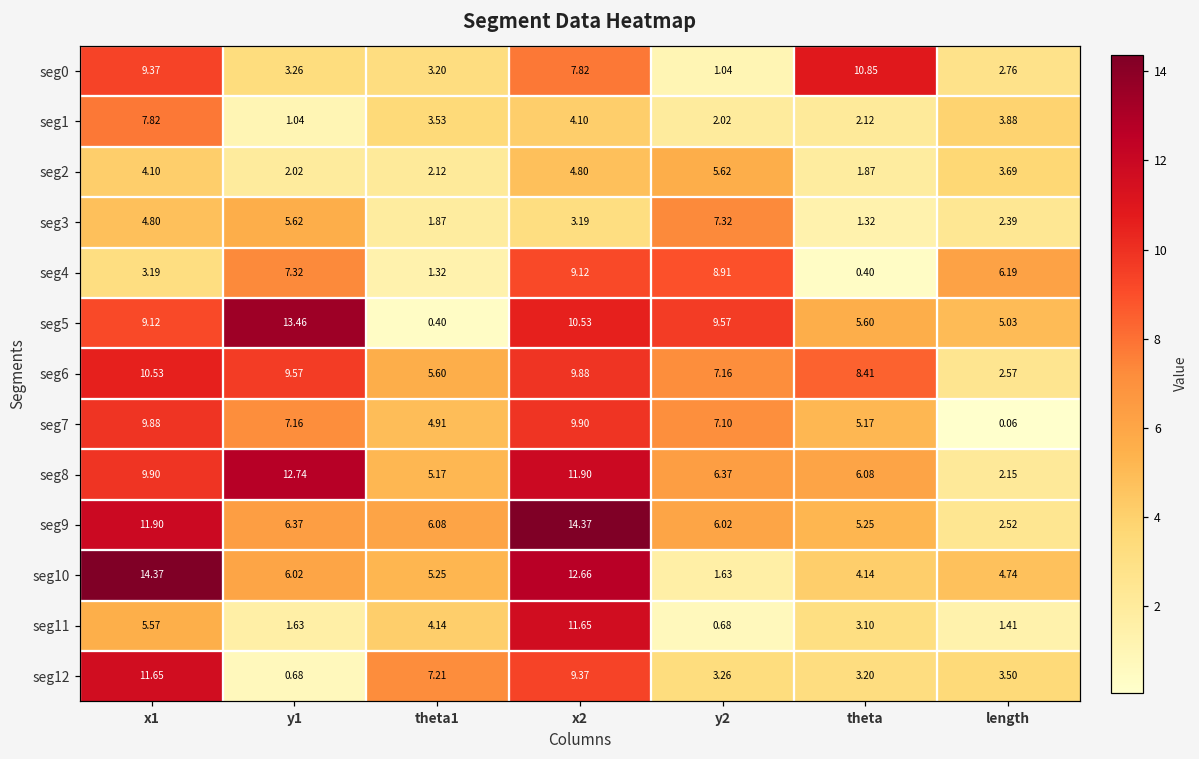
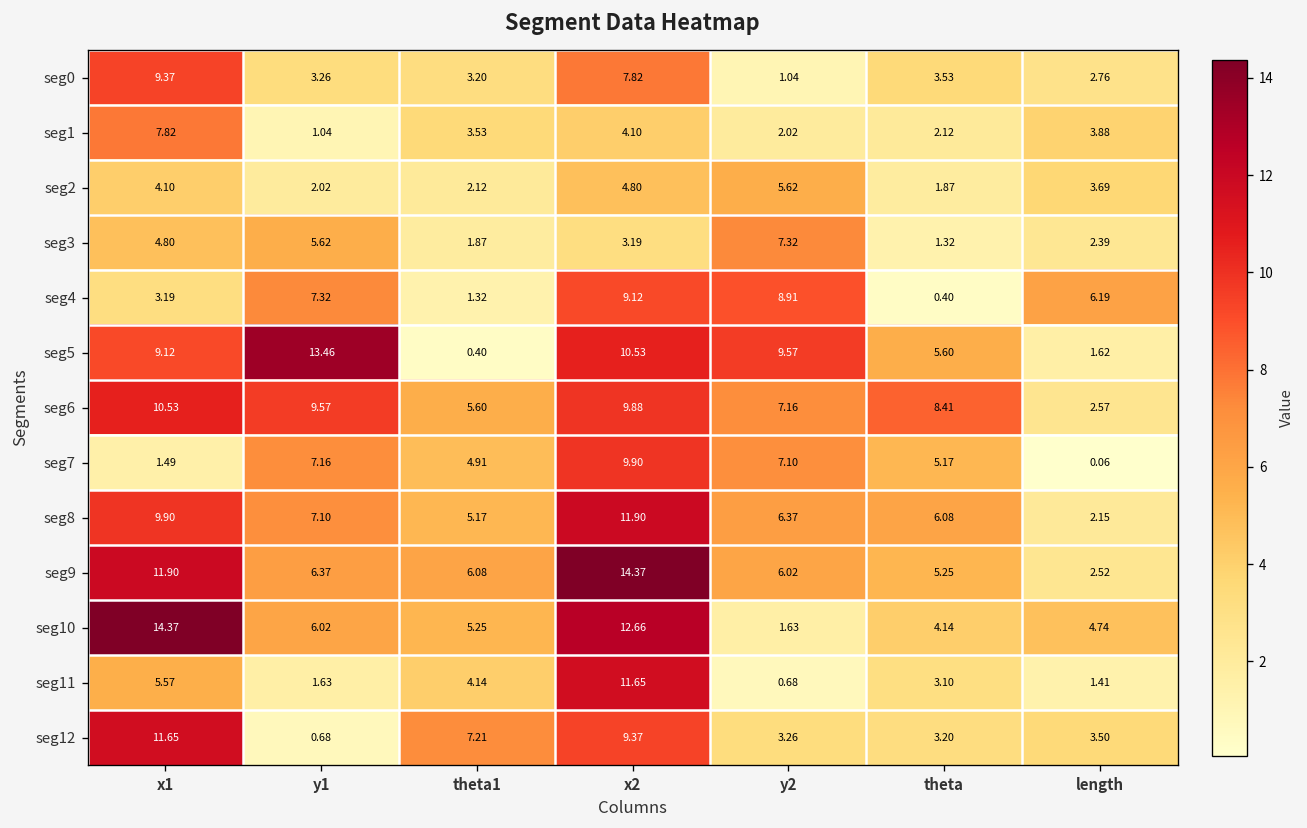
  {
    "seg0": {
      "x1": 9.37,
      "y1": 3.26,
      "theta1": 3.20,
      "x2": 7.82,
      "y2": 1.04,
-     "theta": 10.85,
+     "theta": 3.53,
      "length": 2.76
    },
    "seg1": {
      "x1": 7.82,
      "y1": 1.04,
      "theta1": 3.53,
      "x2": 4.10,
      "y2": 2.02,
      "theta": 2.12,
      "length": 3.88
    },
    "seg2": {
      "x1": 4.10,
      "y1": 2.02,
      "theta1": 2.12,
      "x2": 4.80,
      "y2": 5.62,
      "theta": 1.87,
      "length": 3.69
    },
    "seg3": {
      "x1": 4.80,
      "y1": 5.62,
      "theta1": 1.87,
      "x2": 3.19,
      "y2": 7.32,
      "theta": 1.32,
      "length": 2.39
    },
    "seg4": {
      "x1": 3.19,
      "y1": 7.32,
      "theta1": 1.32,
      "x2": 9.12,
      "y2": 8.91,
      "theta": 0.40,
      "length": 6.19
    },
    "seg5": {
      "x1": 9.12,
      "y1": 13.46,
      "theta1": 0.40,
      "x2": 10.53,
      "y2": 9.57,
      "theta": 5.60,
-     "length": 5.03
+     "length": 1.62
    },
    "seg6": {
      "x1": 10.53,
      "y1": 9.57,
      "theta1": 5.60,
      "x2": 9.88,
      "y2": 7.16,
      "theta": 8.41,
      "length": 2.57
    },
    "seg7": {
-     "x1": 9.88,
+     "x1": 1.49,
      "y1": 7.16,
      "theta1": 4.91,
      "x2": 9.90,
      "y2": 7.10,
      "theta": 5.17,
      "length": 0.06
    },
    "seg8": {
      "x1": 9.90,
-     "y1": 12.74,
+     "y1": 7.10,
      "theta1": 5.17,
      "x2": 11.90,
      "y2": 6.37,
      "theta": 6.08,
      "length": 2.15
    },
    "seg9": {
      "x1": 11.90,
      "y1": 6.37,
      "theta1": 6.08,
      "x2": 14.37,
      "y2": 6.02,
      "theta": 5.25,
      "length": 2.52
    },
    "seg10": {
      "x1": 14.37,
      "y1": 6.02,
      "theta1": 5.25,
      "x2": 12.66,
      "y2": 1.63,
      "theta": 4.14,
      "length": 4.74
    },
    "seg11": {
      "x1": 5.57,
      "y1": 1.63,
      "theta1": 4.14,
      "x2": 11.65,
      "y2": 0.68,
      "theta": 3.10,
      "length": 1.41
    },
    "seg12": {
      "x1": 11.65,
      "y1": 0.68,
      "theta1": 7.21,
      "x2": 9.37,
      "y2": 3.26,
      "theta": 3.20,
      "length": 3.50
    }
  }
